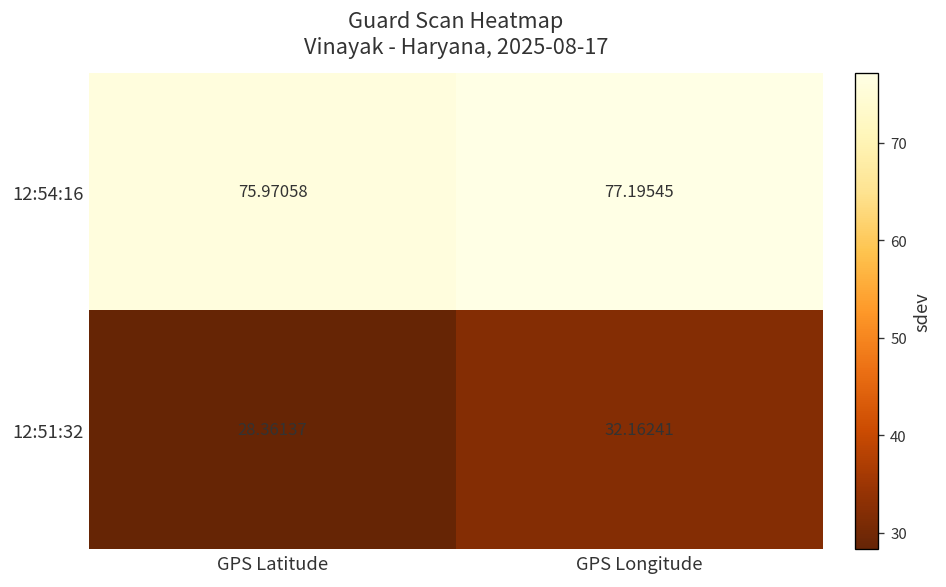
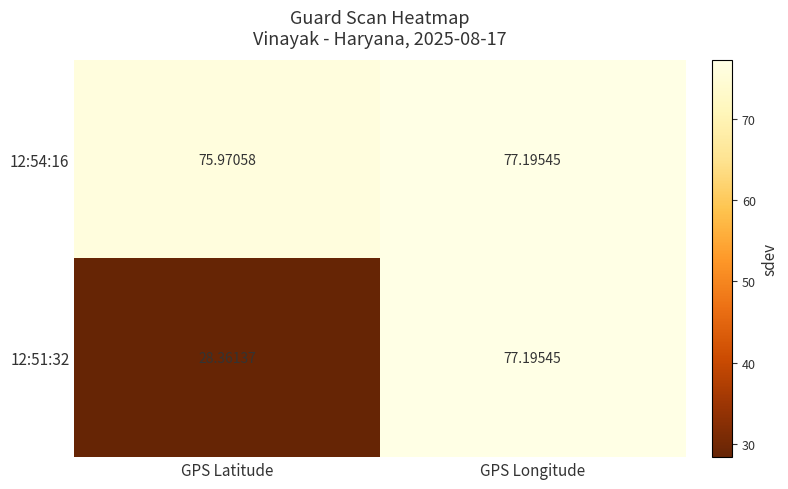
  {
    "12:54:16": {
      "GPS Latitude": 75.97058,
      "GPS Longitude": 77.19545
    },
    "12:51:32": {
      "GPS Latitude": 28.36137,
-     "GPS Longitude": 32.16241
+     "GPS Longitude": 77.19545
    }
  }
